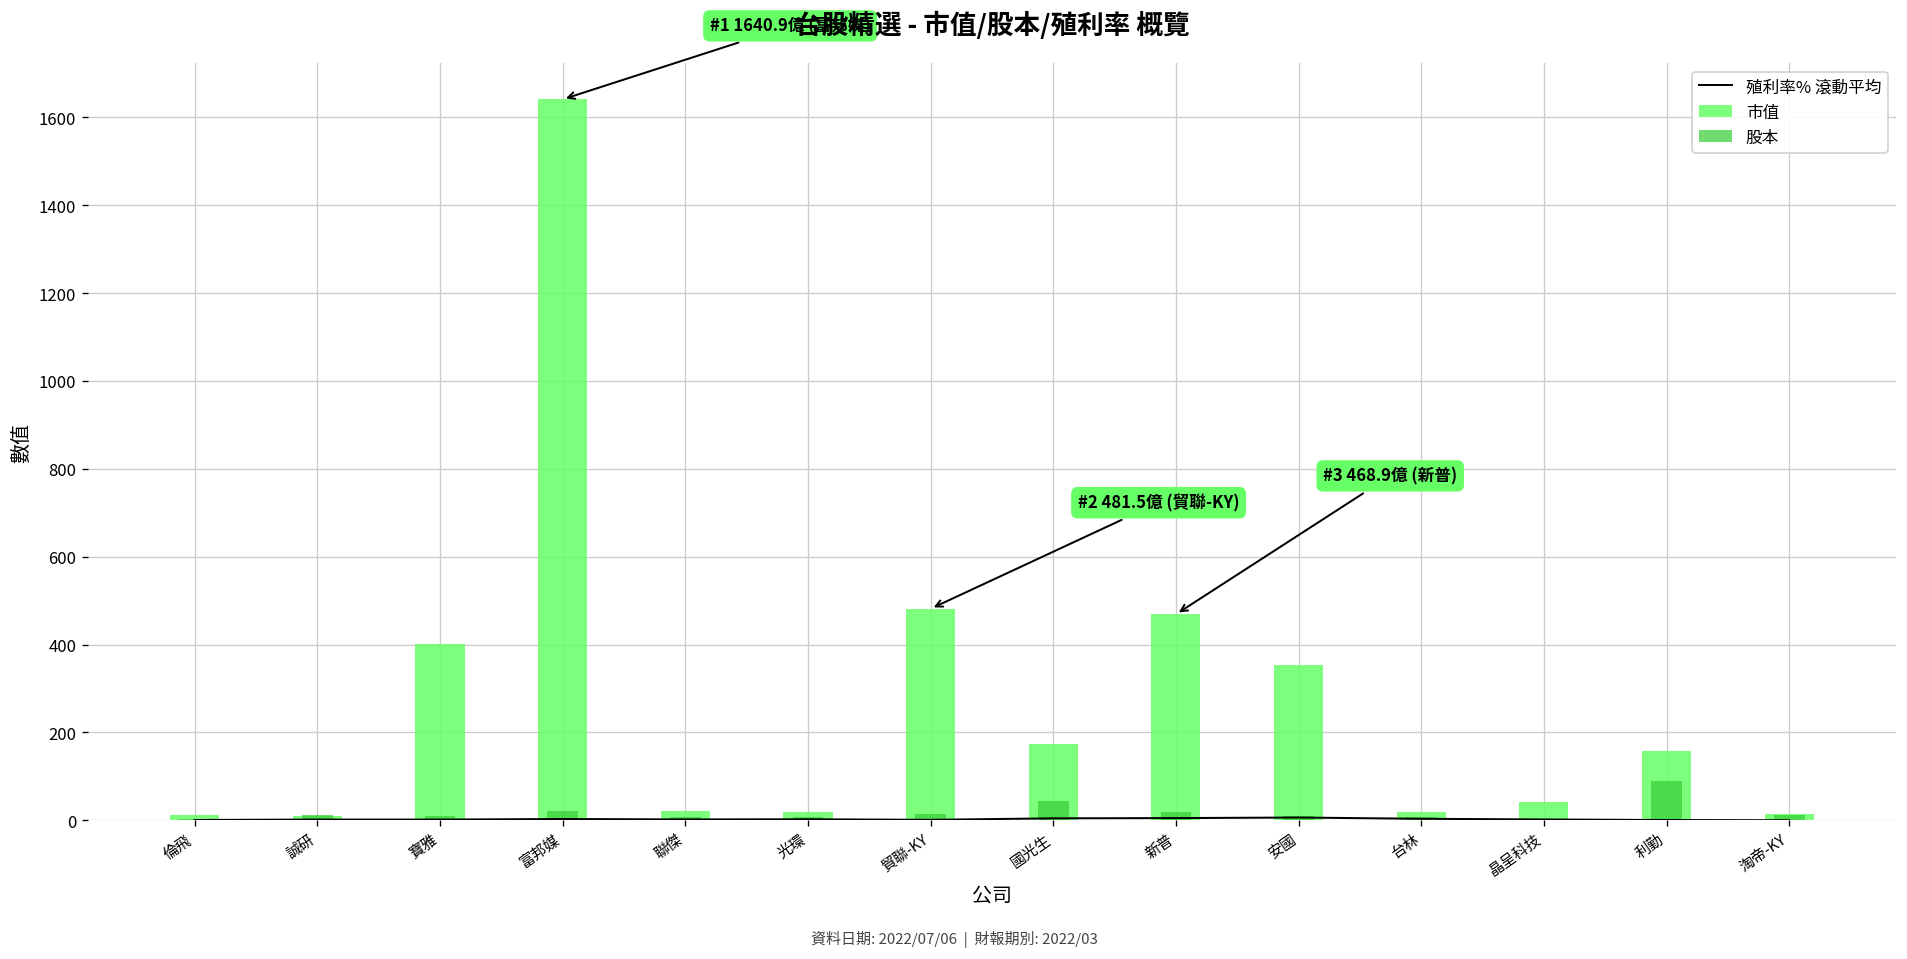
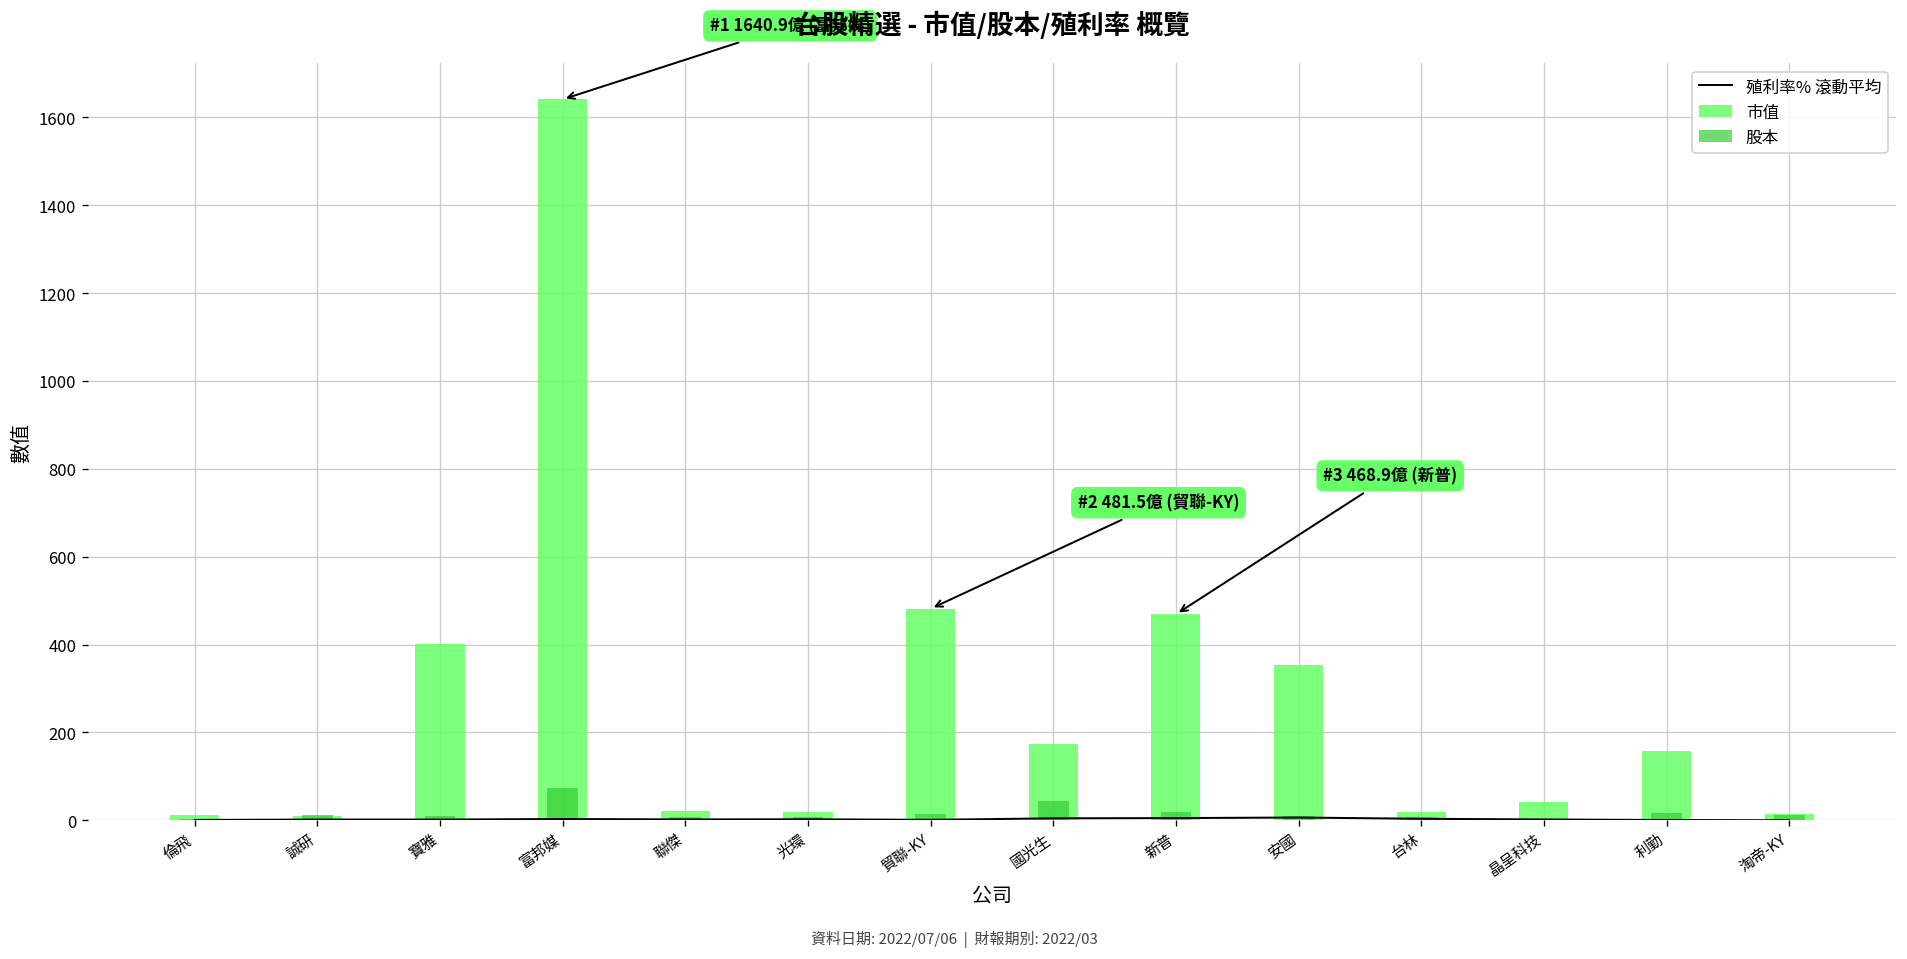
  {
    "殖利率% 滾動平均": {
      "倫飛": 0,
      "誠研": 0,
      "寶雅": 0,
      "富邦媒": 0,
      "聯傑": 0,
      "光環": 0,
      "貿聯-KY": 0,
      "國光生": 0,
      "新普": 10,
      "安國": 10,
      "台林": 0,
      "晶呈科技": 0,
      "利勤": 0,
      "淘帝-KY": 0
    },
    "市值": {
      "倫飛": 10,
      "誠研": 10,
      "寶雅": 400,
      "聯傑": 20,
      "光環": 20,
      "國光生": 170,
      "安國": 350,
      "台林": 20,
      "晶呈科技": 40,
      "利勤": 160,
      "淘帝-KY": 20
    },
    "股本": {
      "誠研": 10,
-     "富邦媒": 20,
-     "利勤": 90,
+     "富邦媒": 70,
+     "利勤": 20,
      "淘帝-KY": 10
    }
  }
